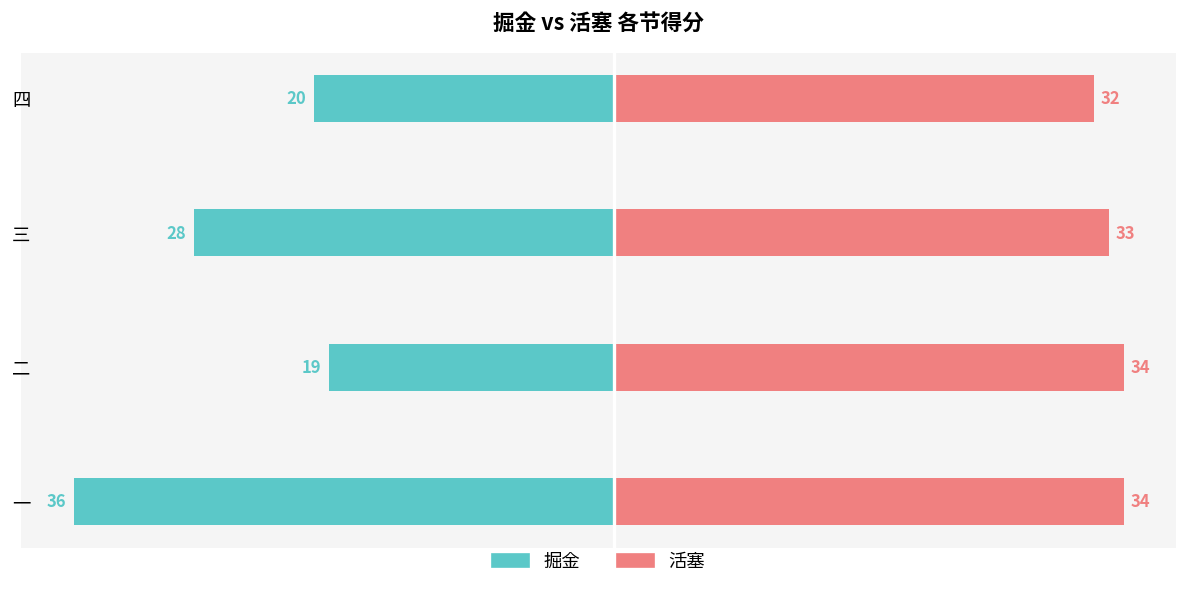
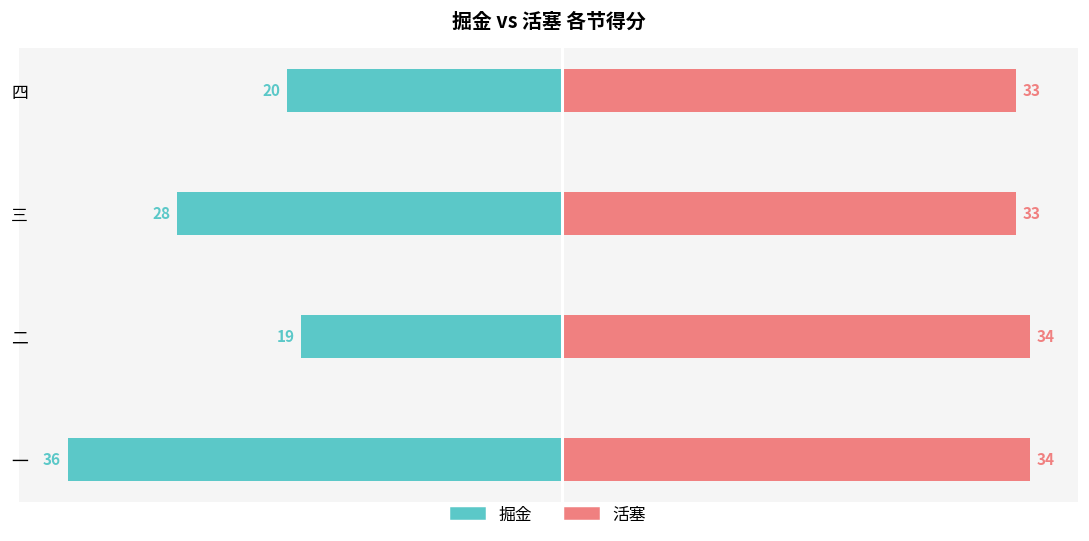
  {
    "活塞": {
-     "四": 32,
+     "四": 33,
      "三": 33,
      "二": 34,
      "一": 34
    }
  }
